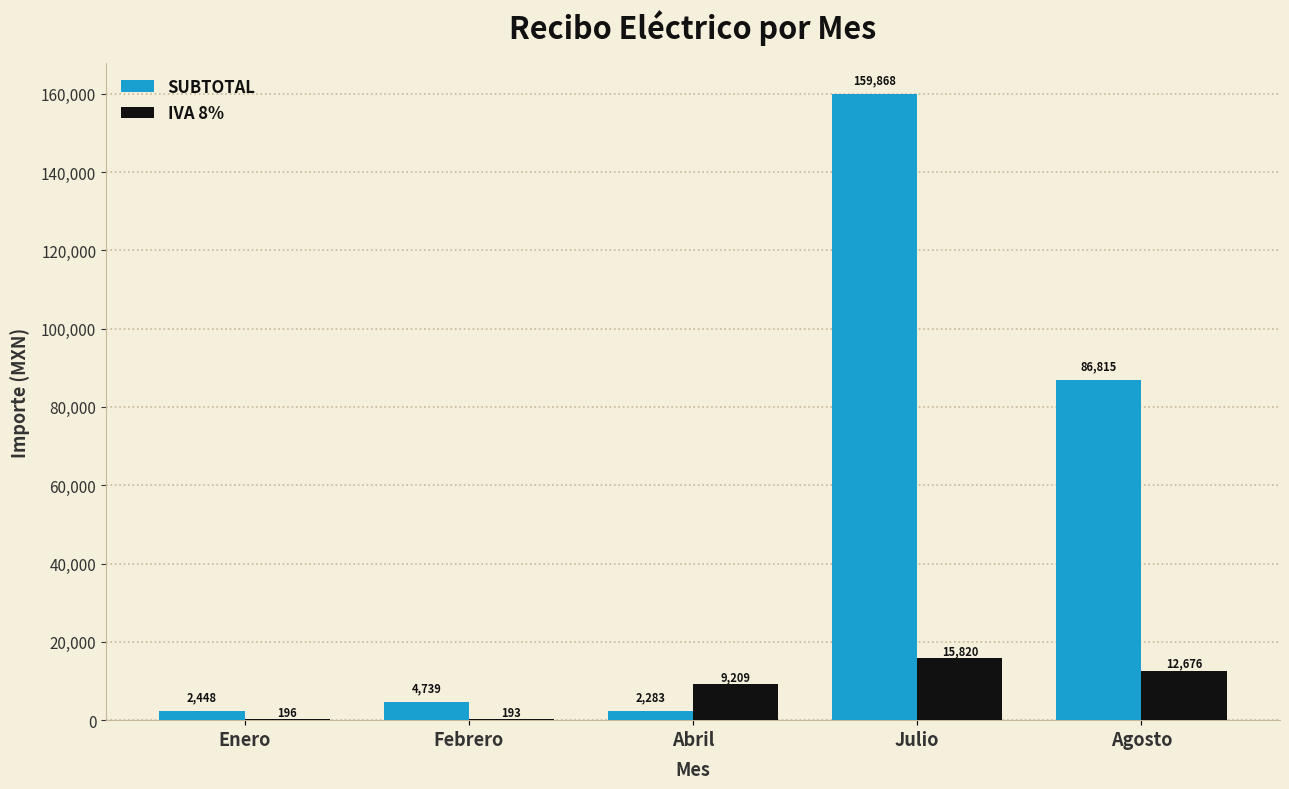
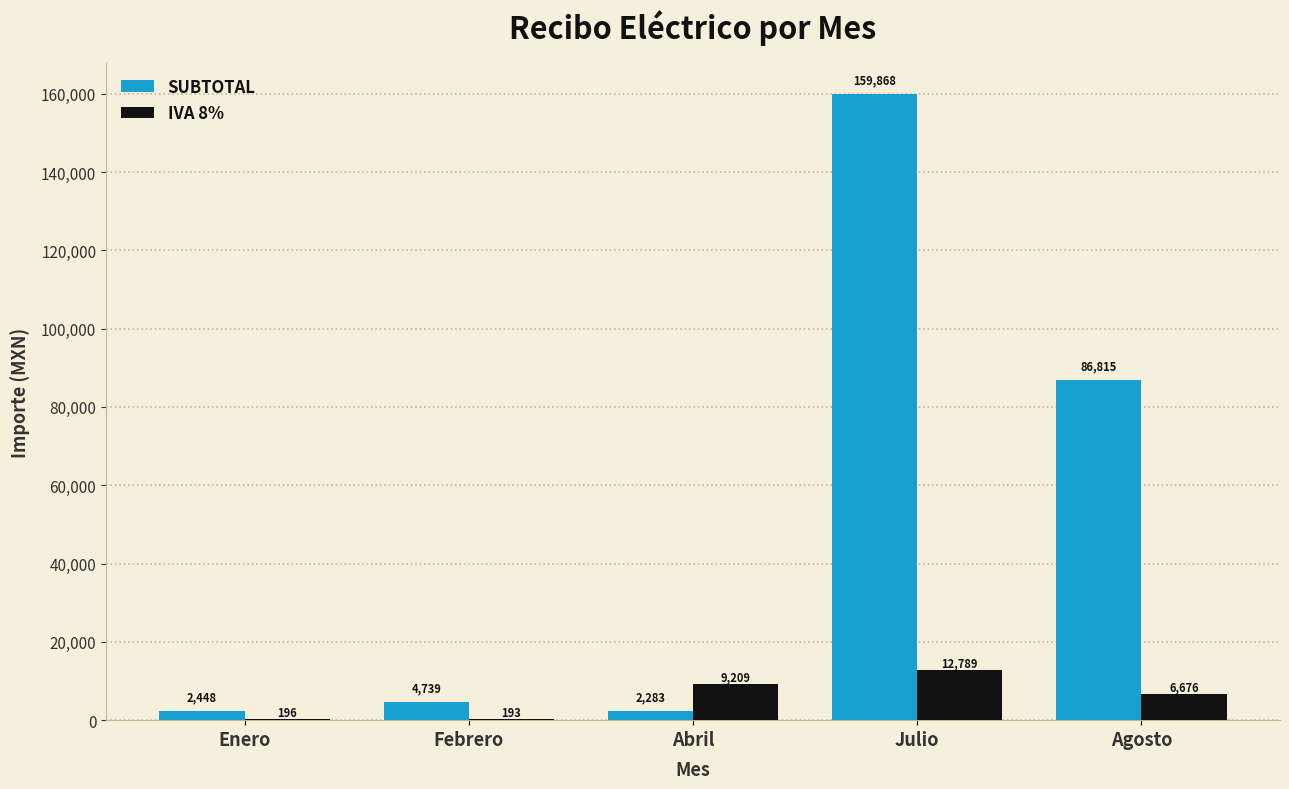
  {
    "SUBTOTAL": {
      "Enero": "2,448",
      "Febrero": "4,739",
      "Abril": "2,283",
      "Julio": "159,868",
      "Agosto": "86,815"
    },
    "IVA 8%": {
      "Enero": "196",
      "Febrero": "193",
      "Abril": "9,209",
-     "Julio": "15,820",
-     "Agosto": "12,676"
+     "Julio": "12,789",
+     "Agosto": "6,676"
    }
  }
